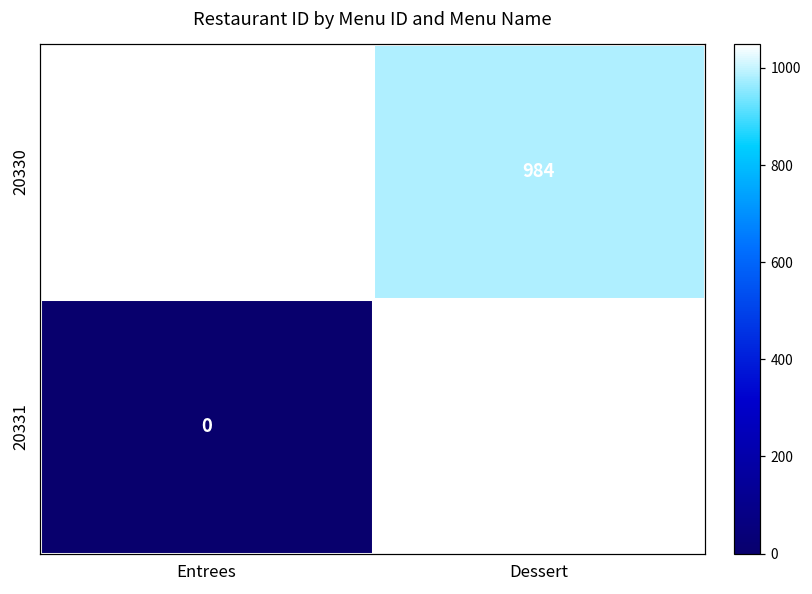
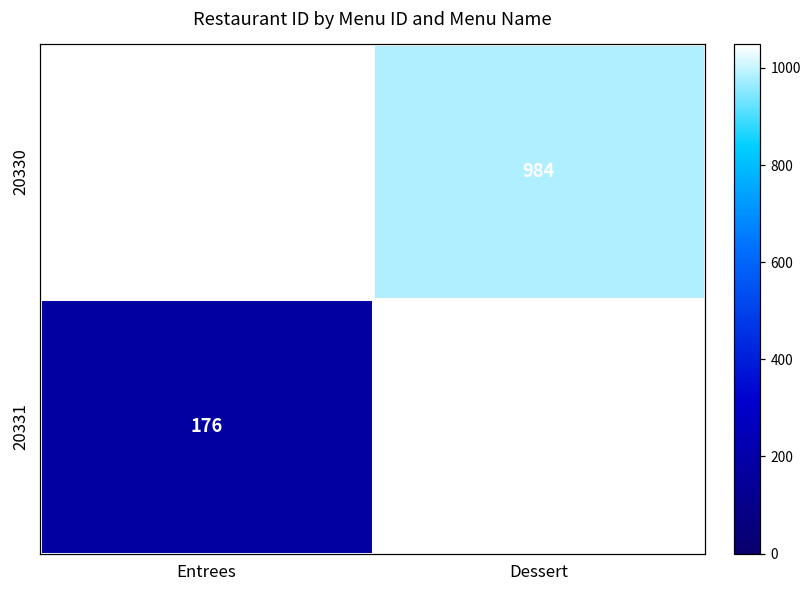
  {
    "20330": {
      "Dessert": 984
    },
    "20331": {
-     "Entrees": 0
+     "Entrees": 176
    }
  }
